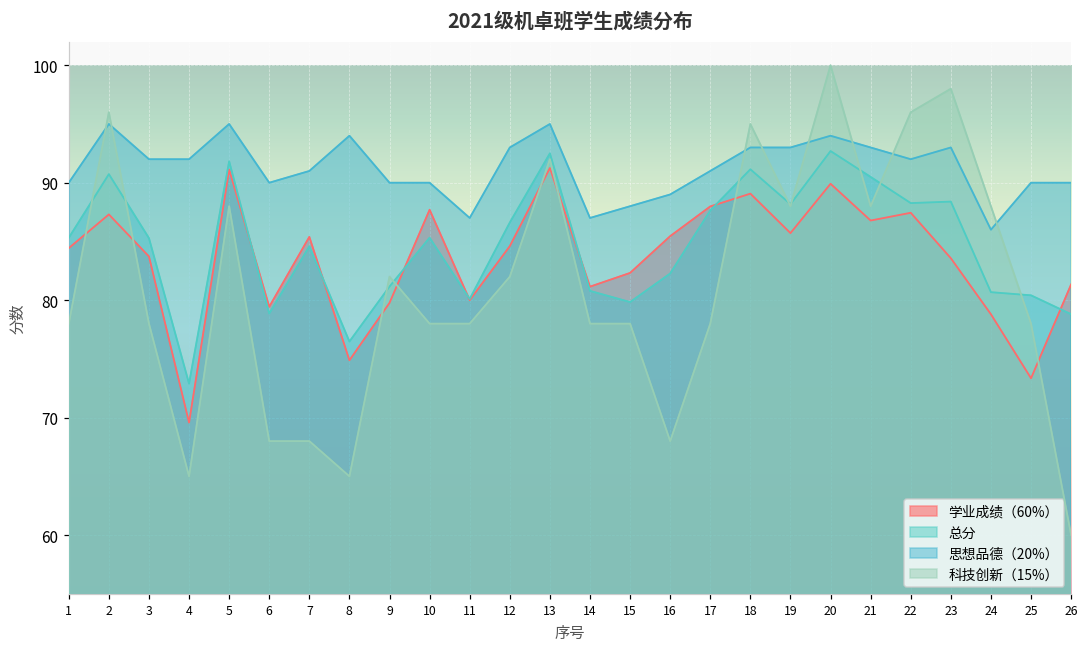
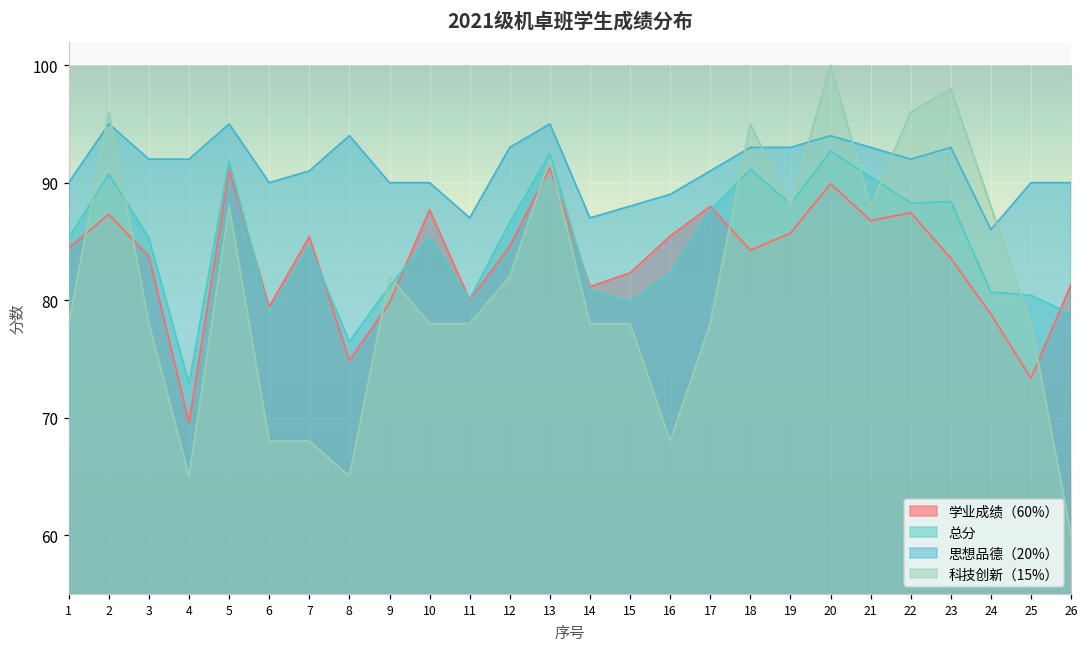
  {
    "学业成绩（60%）": {
      "1": 84.4,
      "2": 87.3,
      "3": 83.7,
      "4": 69.6,
      "5": 91.1,
      "6": 79.4,
      "7": 85.4,
      "8": 74.9,
      "9": 79.8,
      "10": 87.7,
      "12": 84.6,
      "13": 91.3,
      "14": 81.2,
      "15": 82.3,
      "16": 85.5,
      "17": 88.0,
-     "18": 89.1,
+     "18": 84.3,
      "19": 85.7,
      "20": 89.9,
      "21": 86.8,
      "22": 87.4,
      "23": 83.6,
      "24": 78.8,
      "25": 73.4,
      "26": 81.3
    }
  }
